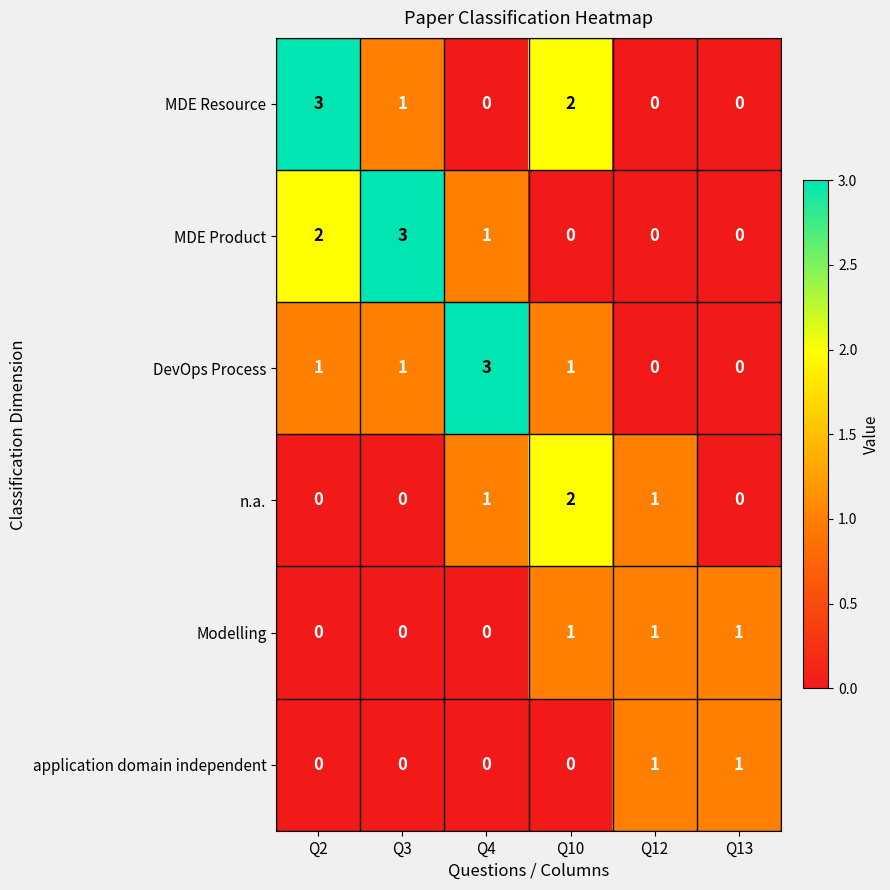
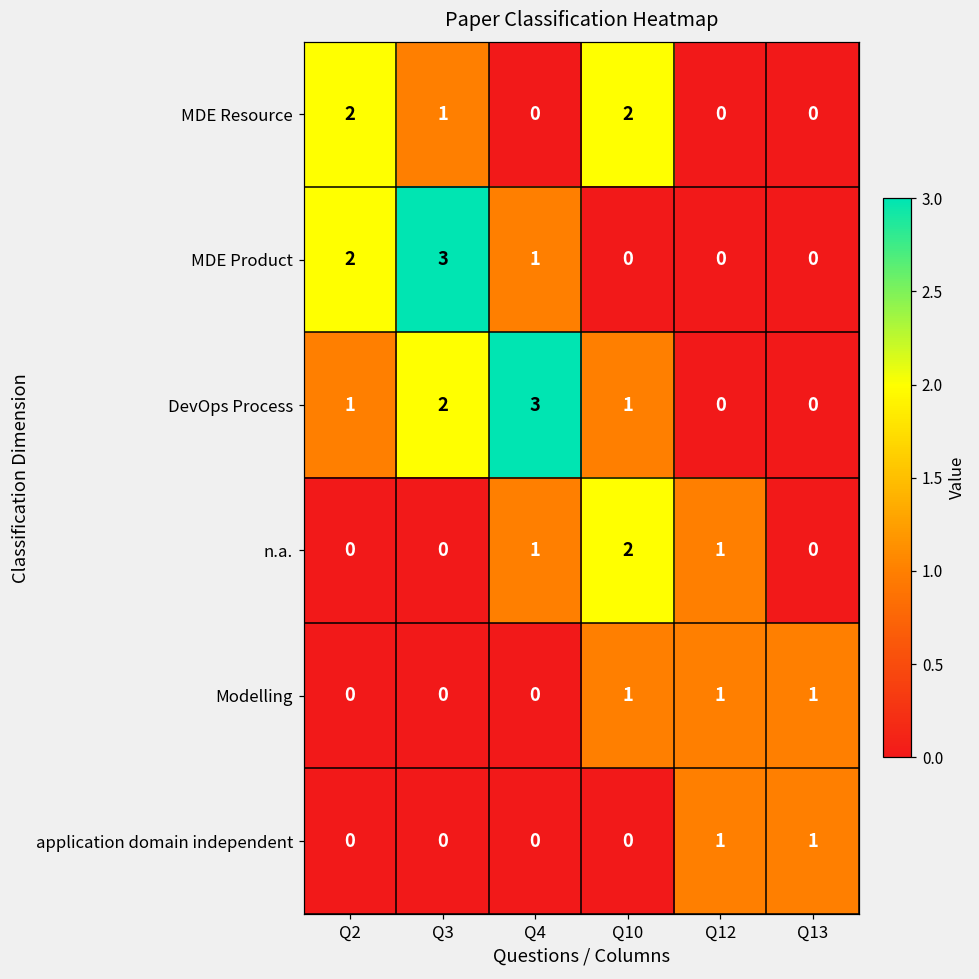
  {
    "MDE Resource": {
-     "Q2": 3,
+     "Q2": 2,
      "Q3": 1,
      "Q4": 0,
      "Q10": 2,
      "Q12": 0,
      "Q13": 0
    },
    "MDE Product": {
      "Q2": 2,
      "Q3": 3,
      "Q4": 1,
      "Q10": 0,
      "Q12": 0,
      "Q13": 0
    },
    "DevOps Process": {
      "Q2": 1,
-     "Q3": 1,
+     "Q3": 2,
      "Q4": 3,
      "Q10": 1,
      "Q12": 0,
      "Q13": 0
    },
    "n.a.": {
      "Q2": 0,
      "Q3": 0,
      "Q4": 1,
      "Q10": 2,
      "Q12": 1,
      "Q13": 0
    },
    "Modelling": {
      "Q2": 0,
      "Q3": 0,
      "Q4": 0,
      "Q10": 1,
      "Q12": 1,
      "Q13": 1
    },
    "application domain independent": {
      "Q2": 0,
      "Q3": 0,
      "Q4": 0,
      "Q10": 0,
      "Q12": 1,
      "Q13": 1
    }
  }
